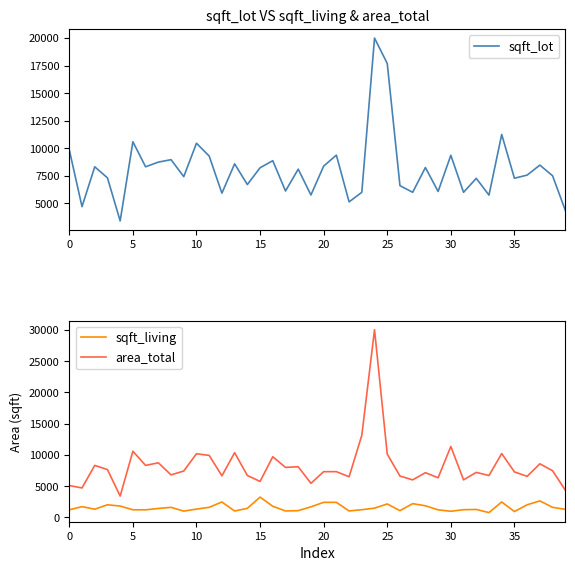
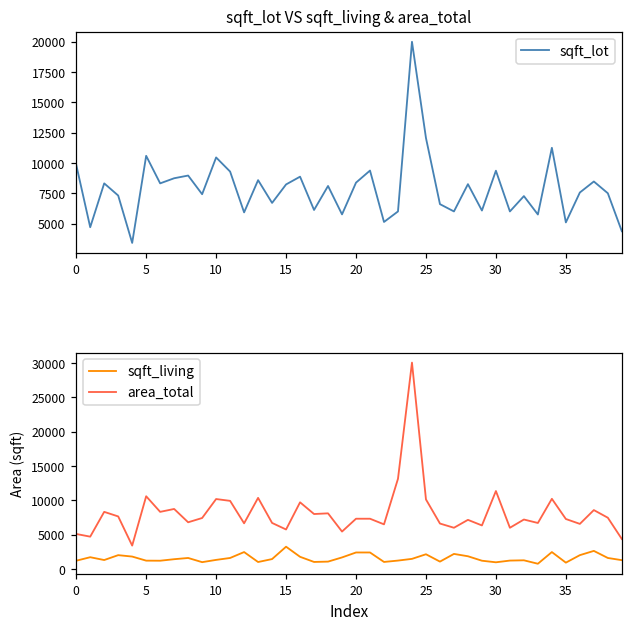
  {
    "sqft_lot VS sqft_living & area_total": {
      "0": 9900,
      "5": 10600,
      "10": 10500,
      "15": 8200,
      "20": 8400,
-     "25": 17700,
+     "25": 12100,
      "30": 9400,
-     "35": 7300
+     "35": 5100
    }
  }
